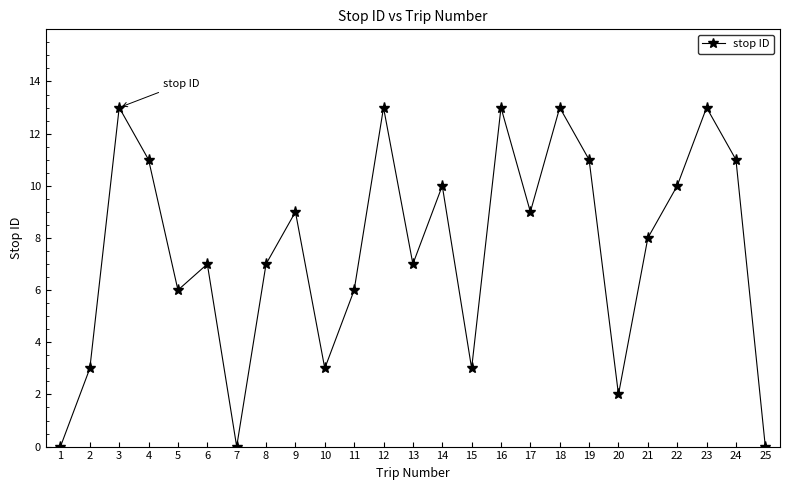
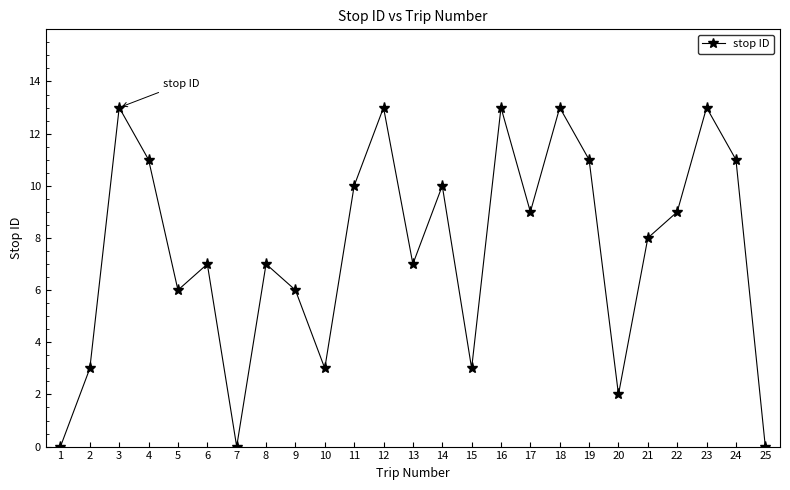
  {
    "1": 0,
    "2": 3,
    "3": 13,
    "4": 11,
    "5": 6,
    "6": 7,
    "7": 0,
    "8": 7,
-   "9": 9,
+   "9": 6,
    "10": 3,
-   "11": 6,
+   "11": 10,
    "12": 13,
    "13": 7,
    "14": 10,
    "15": 3,
    "16": 13,
    "17": 9,
    "18": 13,
    "19": 11,
    "20": 2,
    "21": 8,
-   "22": 10,
+   "22": 9,
    "23": 13,
    "24": 11,
    "25": 0
  }
